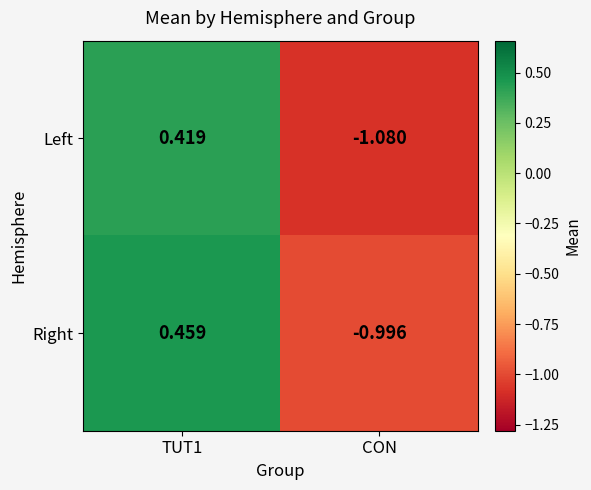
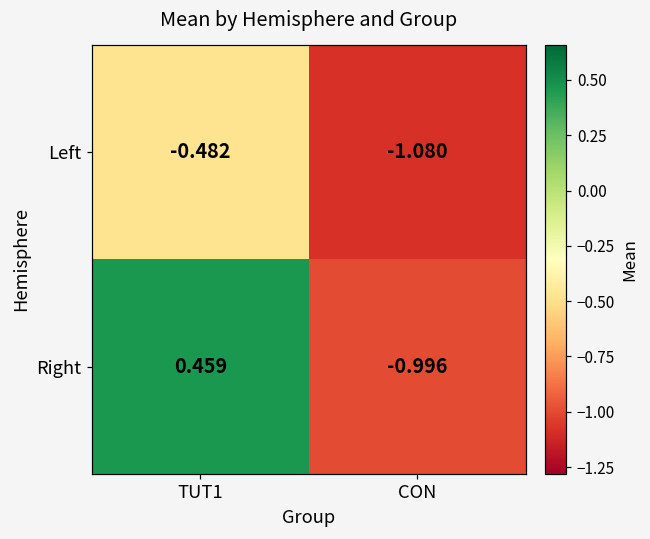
  {
    "Left": {
-     "TUT1": 0.419,
+     "TUT1": -0.482,
      "CON": -1.080
    },
    "Right": {
      "TUT1": 0.459,
      "CON": -0.996
    }
  }
